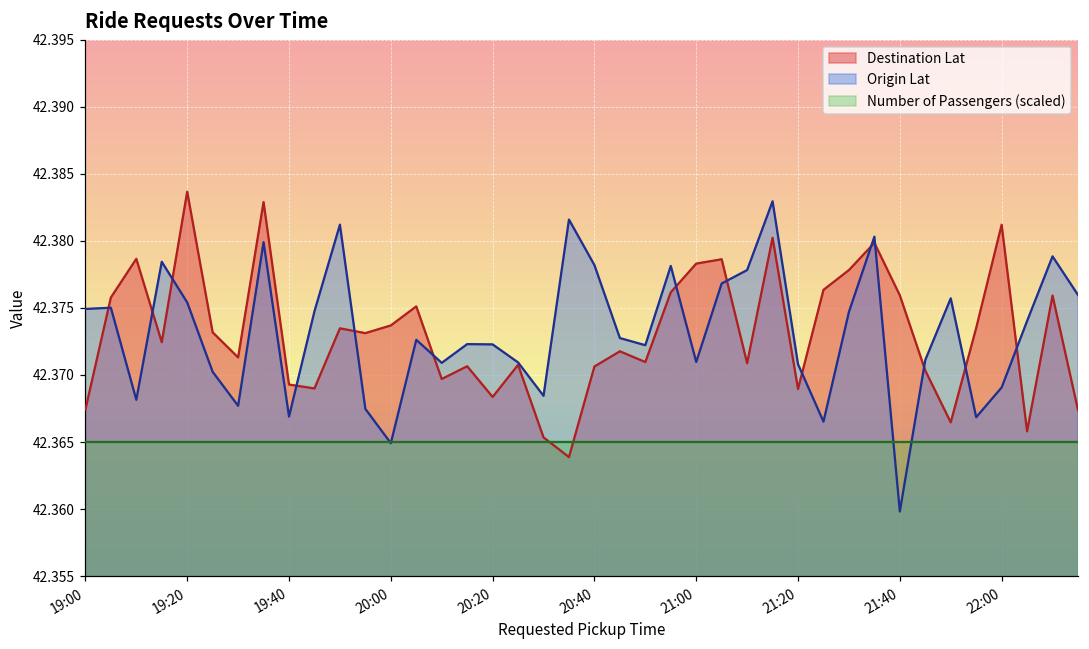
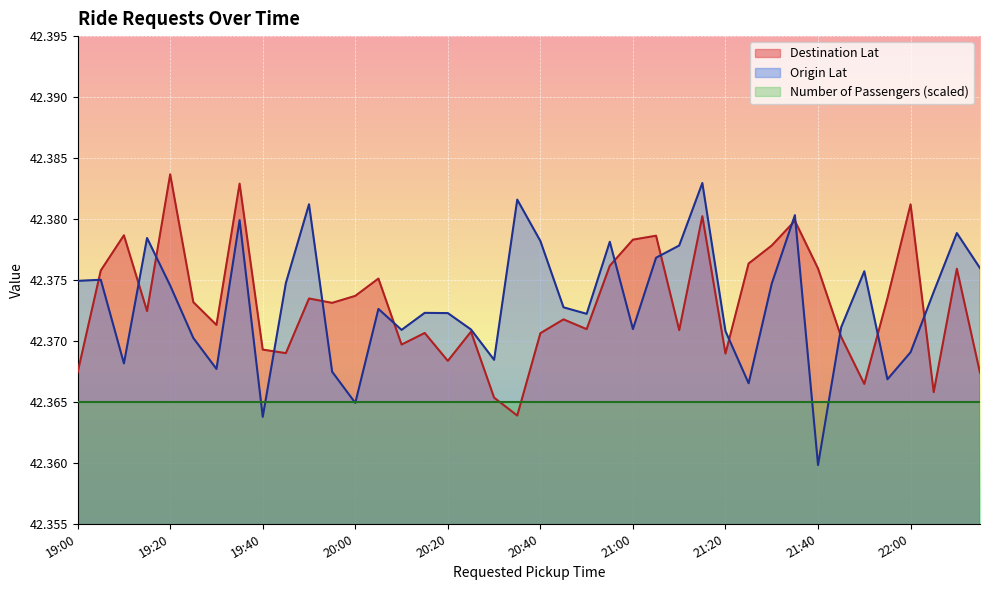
  {
    "Destination Lat": {
      "19:00": 42.3674,
      "19:20": 42.3837,
      "19:40": 42.3693,
      "20:00": 42.3737,
      "20:20": 42.3684,
      "20:40": 42.3706,
      "21:00": 42.3783,
      "21:20": 42.3690,
      "21:40": 42.3759,
      "22:00": 42.3812
    },
    "Origin Lat": {
      "19:00": 42.3749,
-     "19:20": 42.3754,
-     "19:40": 42.3669,
+     "19:20": 42.3745,
+     "19:40": 42.3638,
      "20:20": 42.3723,
      "20:40": 42.3782,
      "21:00": 42.3710,
      "21:20": 42.3708,
      "21:40": 42.3598,
      "22:00": 42.3691
    },
    "Number of Passengers (scaled)": {
      "19:00": 42.3650,
      "19:20": 42.3650,
      "19:40": 42.3650,
      "20:20": 42.3650,
      "20:40": 42.3650,
      "21:00": 42.3650,
      "21:20": 42.3650,
      "21:40": 42.3650,
      "22:00": 42.3650
    }
  }
